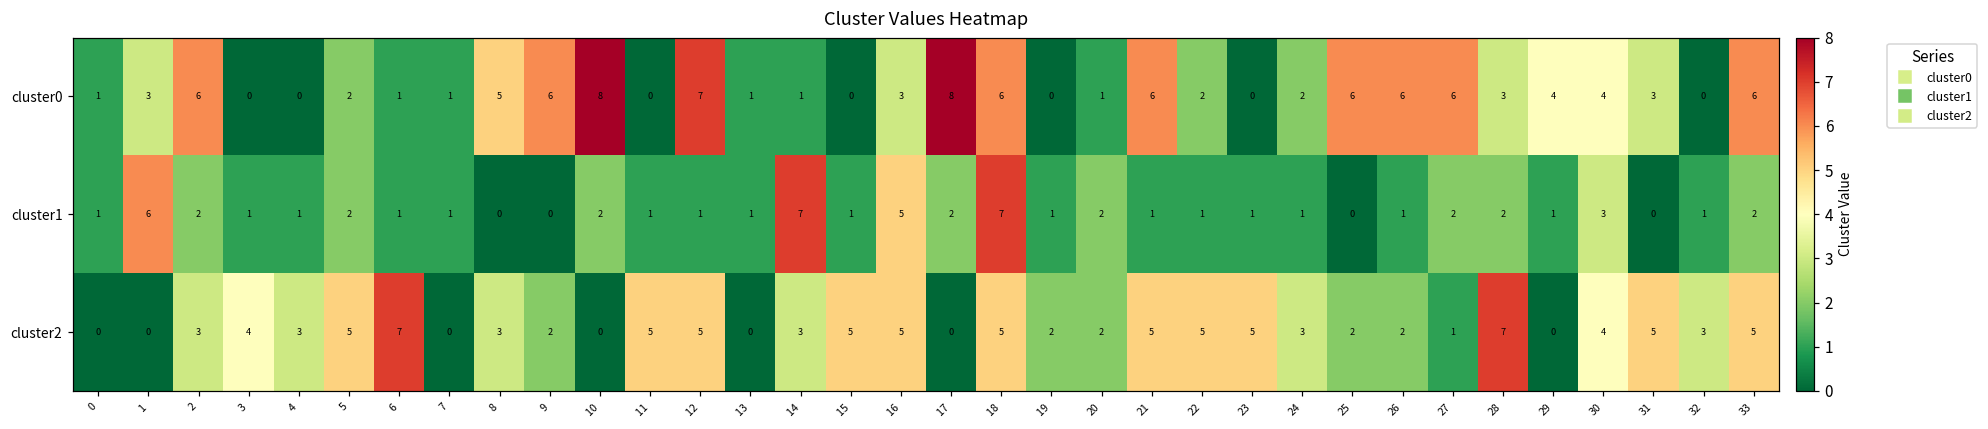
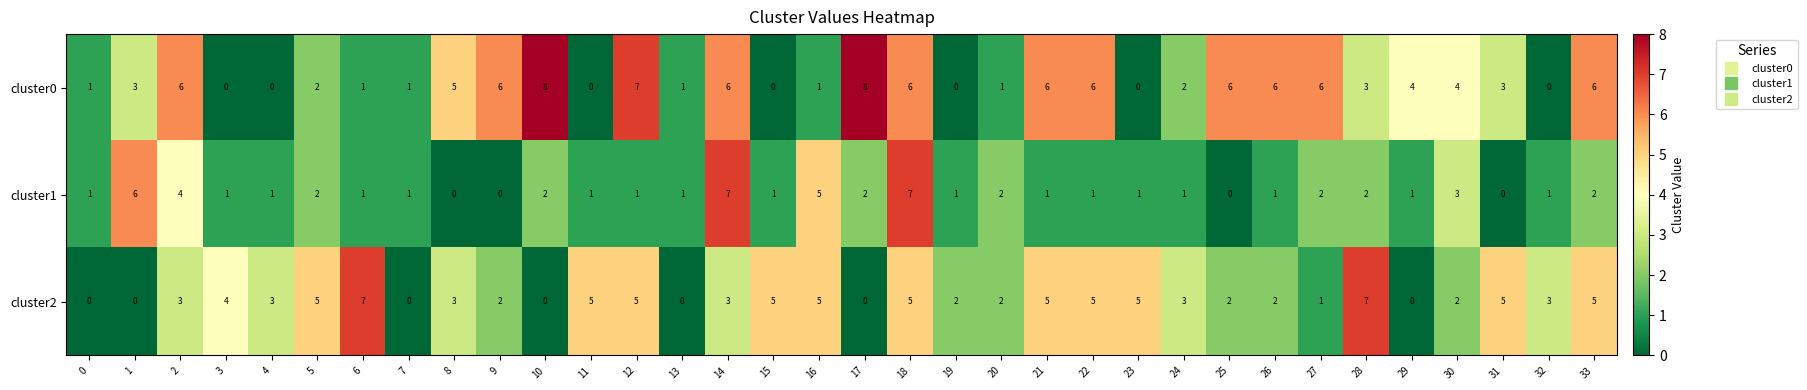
  {
    "cluster0": {
      "0": 1,
      "1": 3,
      "2": 6,
      "3": 0,
      "4": 0,
      "5": 2,
      "6": 1,
      "7": 1,
      "8": 5,
      "9": 6,
      "10": 8,
      "11": 0,
      "12": 7,
      "13": 1,
-     "14": 1,
+     "14": 6,
      "15": 0,
-     "16": 3,
+     "16": 1,
      "17": 8,
      "18": 6,
      "19": 0,
      "20": 1,
      "21": 6,
-     "22": 2,
+     "22": 6,
      "23": 0,
      "24": 2,
      "25": 6,
      "26": 6,
      "27": 6,
      "28": 3,
      "29": 4,
      "30": 4,
      "31": 3,
      "32": 0,
      "33": 6
    },
    "cluster1": {
      "0": 1,
      "1": 6,
-     "2": 2,
+     "2": 4,
      "3": 1,
      "4": 1,
      "5": 2,
      "6": 1,
      "7": 1,
      "8": 0,
      "9": 0,
      "10": 2,
      "11": 1,
      "12": 1,
      "13": 1,
      "14": 7,
      "15": 1,
      "16": 5,
      "17": 2,
      "18": 7,
      "19": 1,
      "20": 2,
      "21": 1,
      "22": 1,
      "23": 1,
      "24": 1,
      "25": 0,
      "26": 1,
      "27": 2,
      "28": 2,
      "29": 1,
      "30": 3,
      "31": 0,
      "32": 1,
      "33": 2
    },
    "cluster2": {
      "0": 0,
      "1": 0,
      "2": 3,
      "3": 4,
      "4": 3,
      "5": 5,
      "6": 7,
      "7": 0,
      "8": 3,
      "9": 2,
      "10": 0,
      "11": 5,
      "12": 5,
      "13": 0,
      "14": 3,
      "15": 5,
      "16": 5,
      "17": 0,
      "18": 5,
      "19": 2,
      "20": 2,
      "21": 5,
      "22": 5,
      "23": 5,
      "24": 3,
      "25": 2,
      "26": 2,
      "27": 1,
      "28": 7,
      "29": 0,
-     "30": 4,
+     "30": 2,
      "31": 5,
      "32": 3,
      "33": 5
    }
  }
